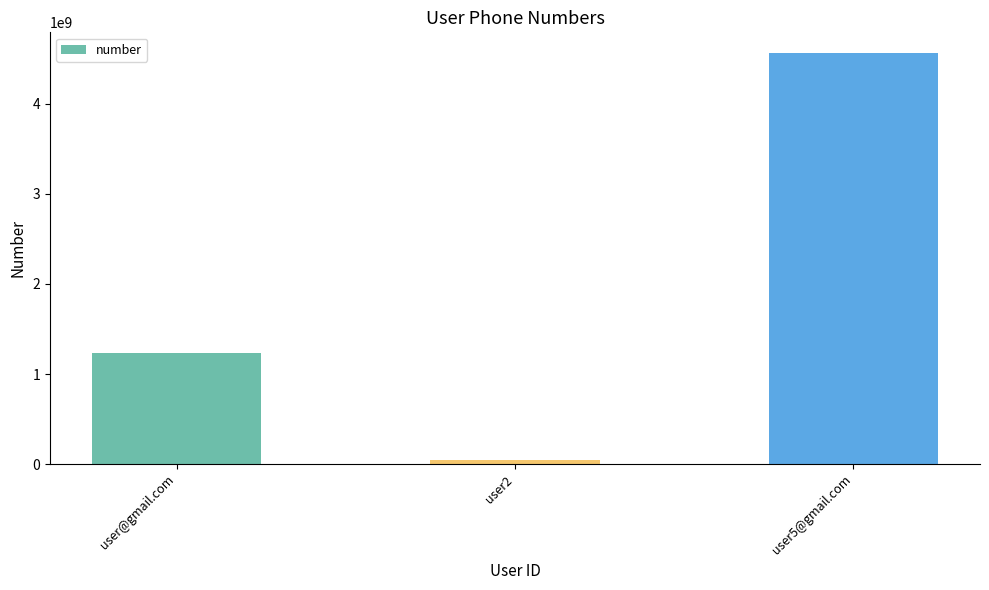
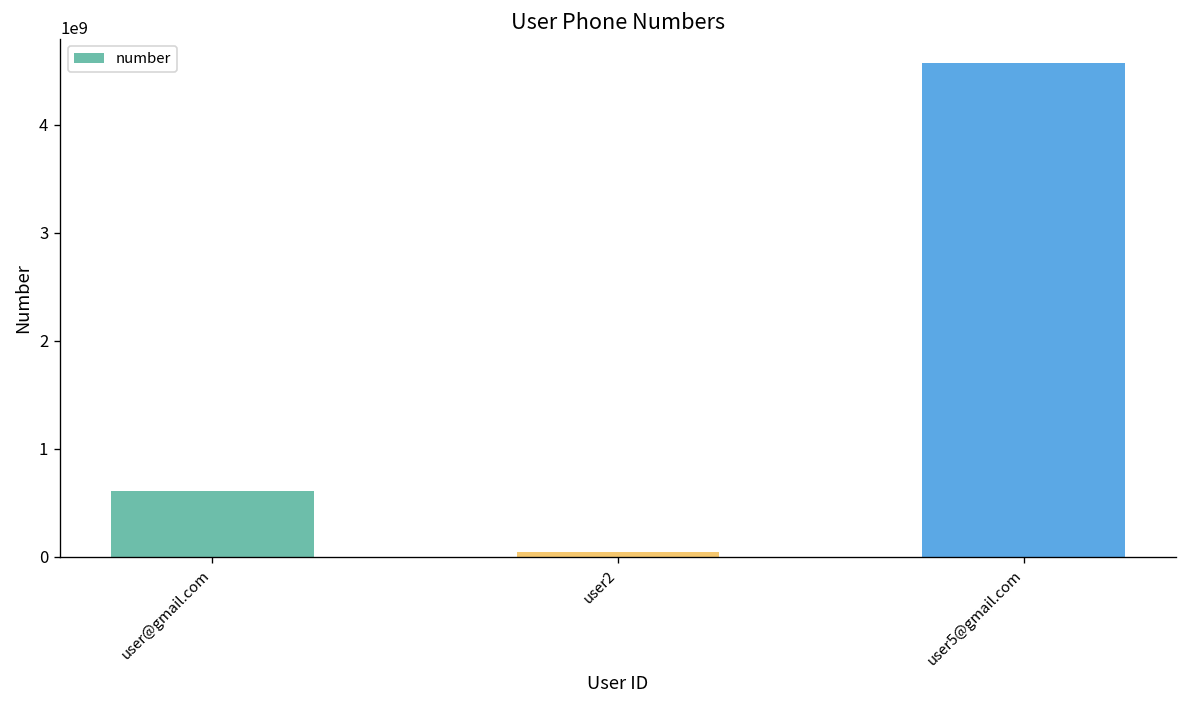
  {
-   "user@gmail.com": 1200000000,
+   "user@gmail.com": 600000000,
    "user2": 0,
    "user5@gmail.com": 4600000000
  }
